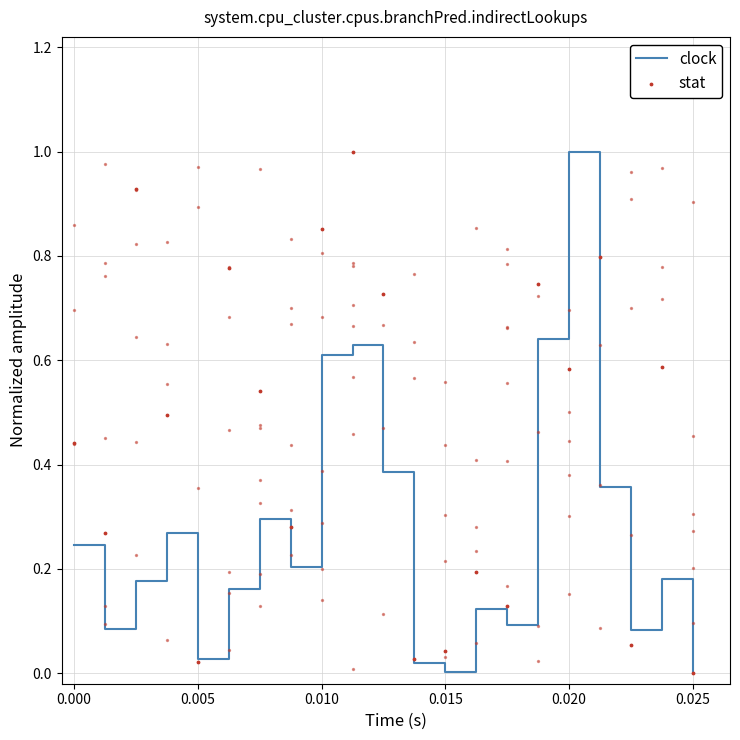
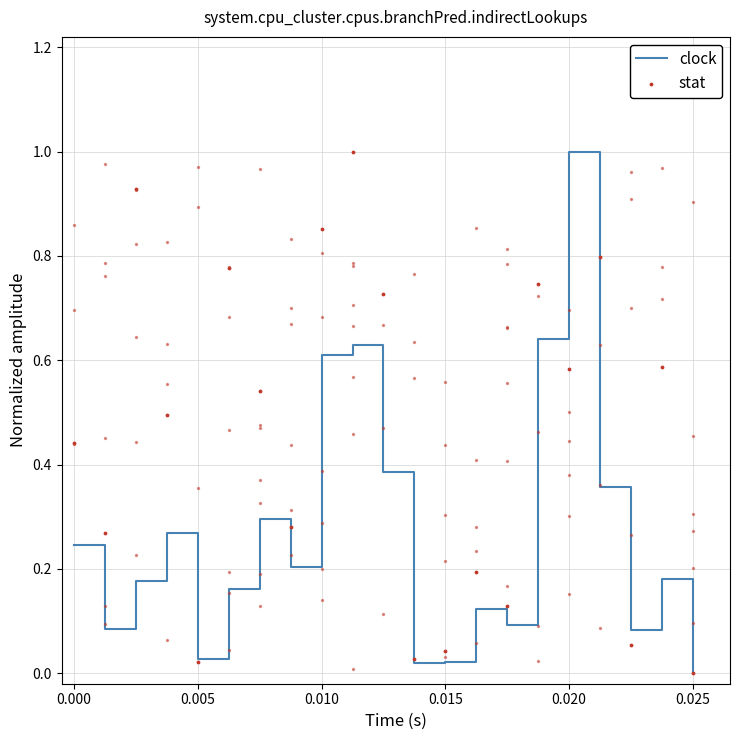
  {
    "clock": {
      "0.000": 0.25,
      "0.005": 0.03,
      "0.010": 0.61,
-     "0.015": 0.00,
+     "0.015": 0.02,
      "0.020": 1.00
    }
  }
